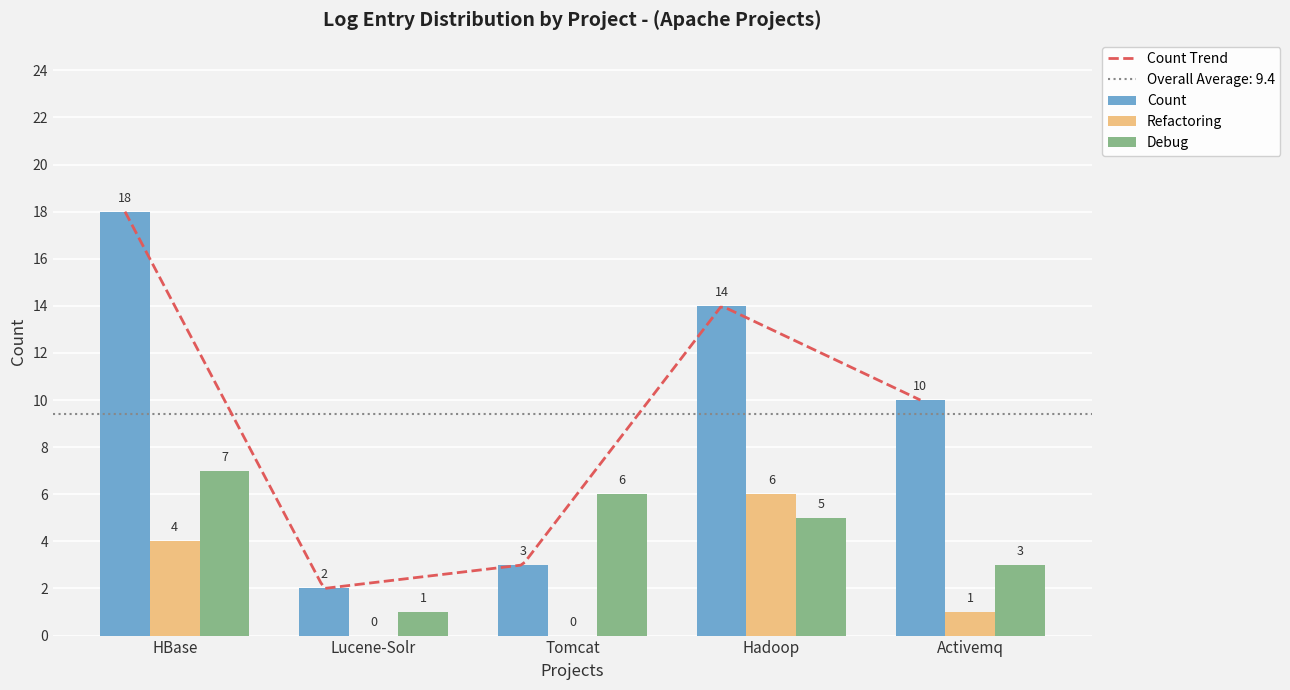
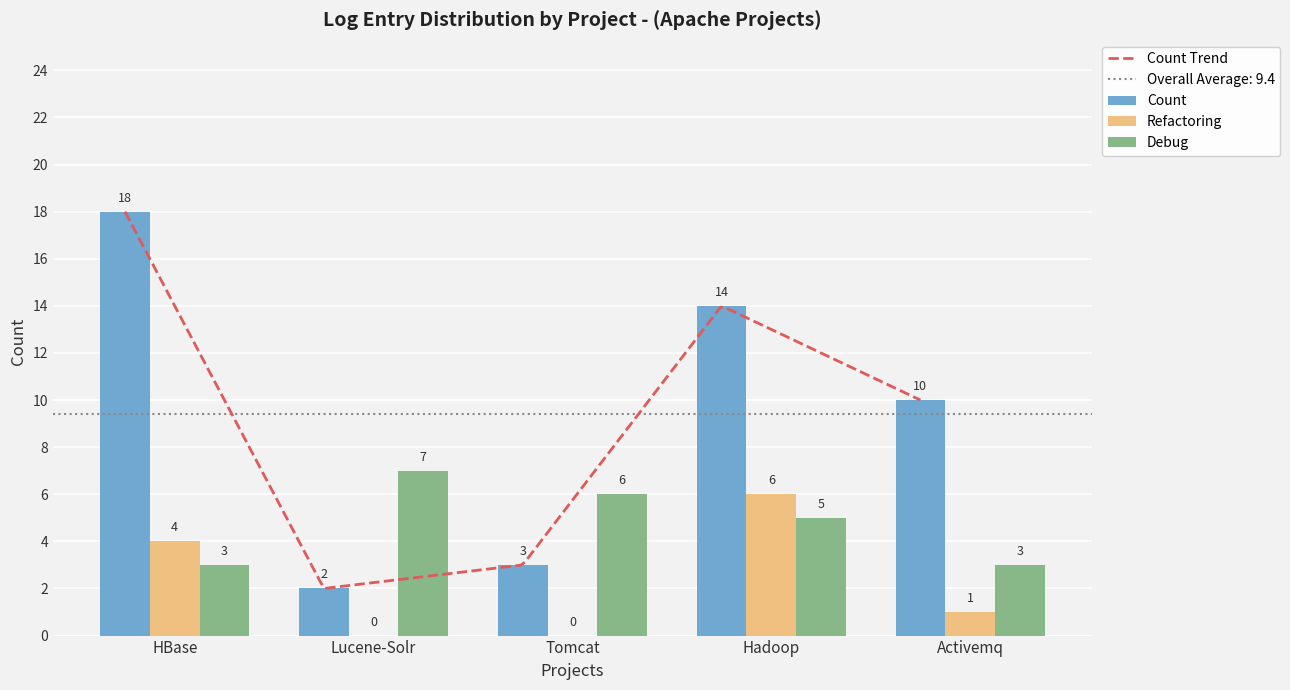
  {
    "Count": {
      "HBase": 18,
      "Hadoop": 14
    },
    "Refactoring": {
      "HBase": 4,
      "Lucene-Solr": 0,
      "Tomcat": 0,
      "Hadoop": 6,
      "Activemq": 1
    },
    "Debug": {
-     "HBase": 7,
-     "Lucene-Solr": 1,
+     "HBase": 3,
+     "Lucene-Solr": 7,
      "Tomcat": 6,
      "Hadoop": 5,
      "Activemq": 3
    }
  }
